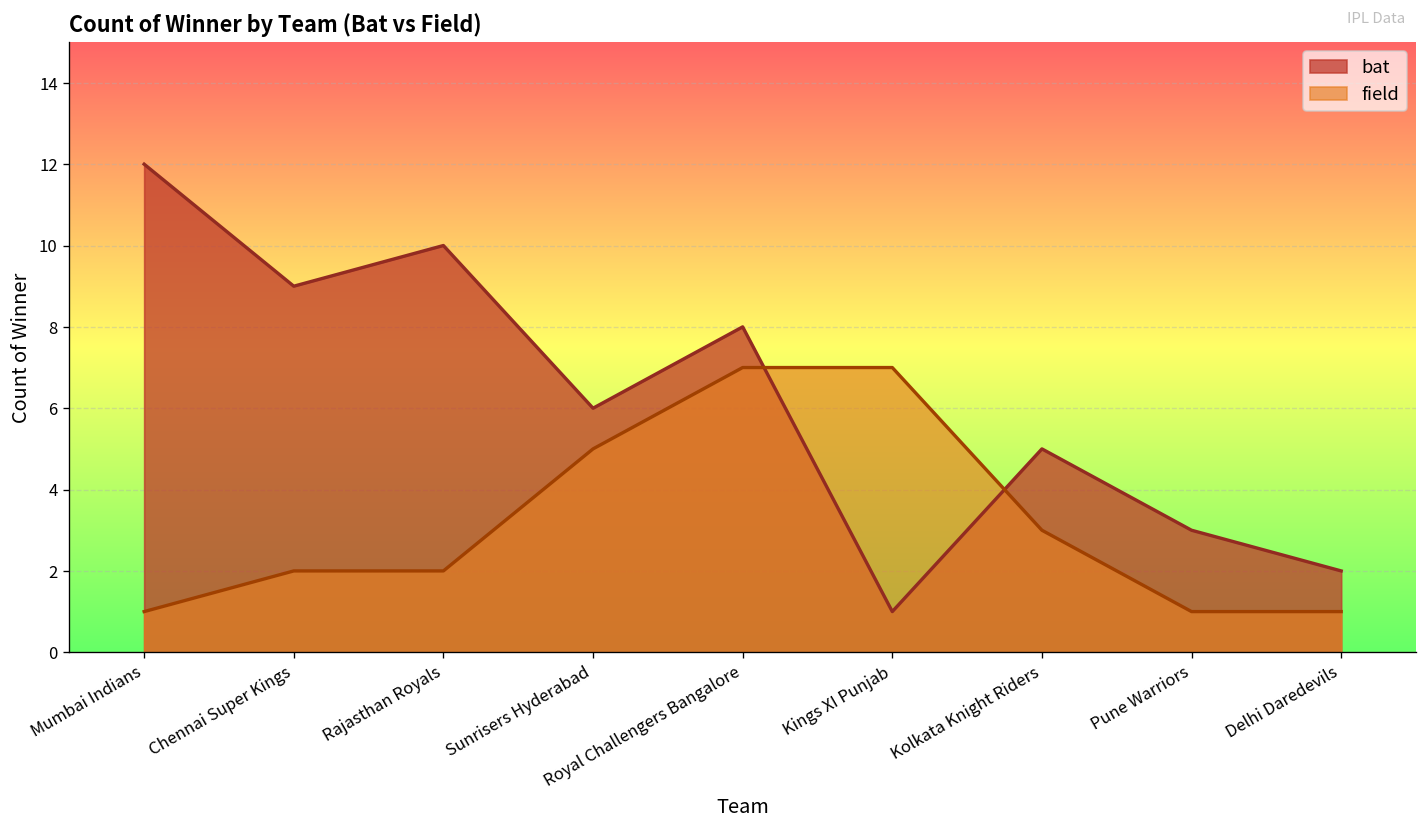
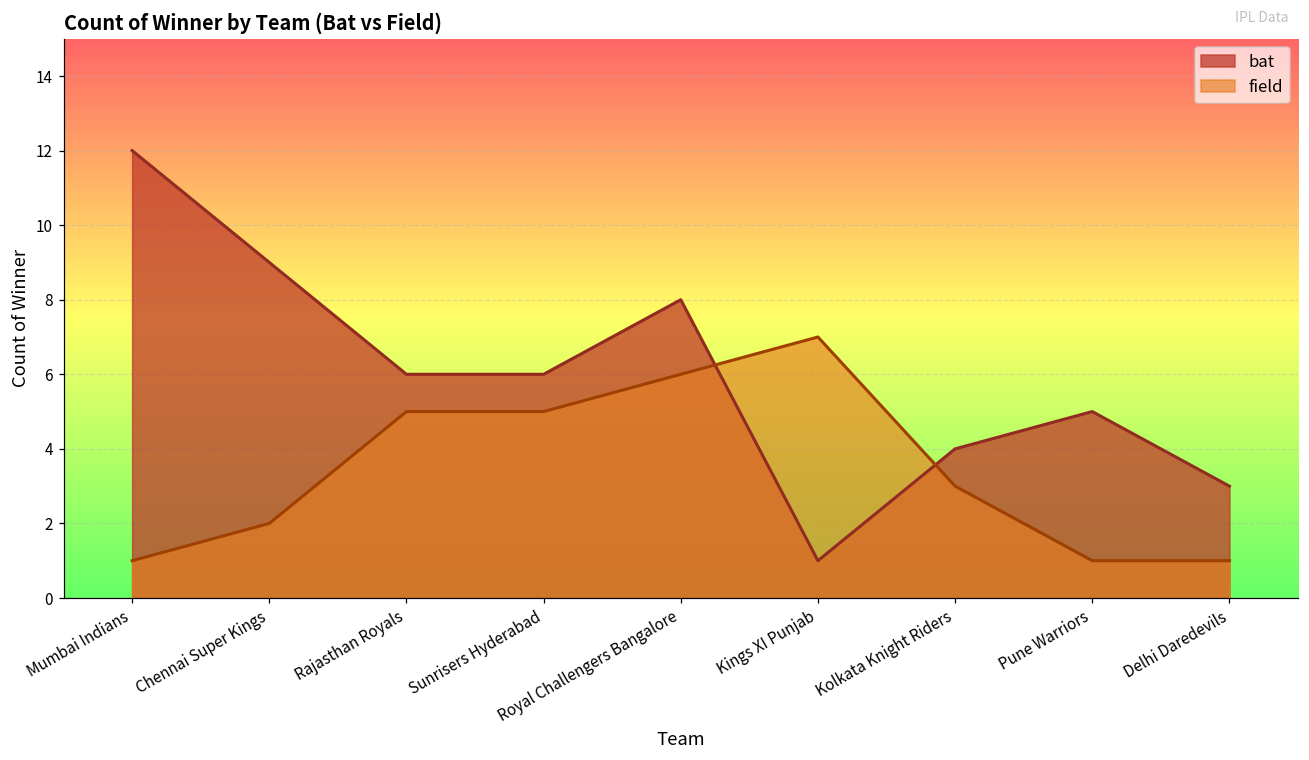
  {
    "bat": {
      "Mumbai Indians": 12,
      "Chennai Super Kings": 9,
-     "Rajasthan Royals": 10,
+     "Rajasthan Royals": 6,
      "Sunrisers Hyderabad": 6,
      "Royal Challengers Bangalore": 8,
      "Kings XI Punjab": 1,
-     "Kolkata Knight Riders": 5,
-     "Pune Warriors": 3,
-     "Delhi Daredevils": 2
+     "Kolkata Knight Riders": 4,
+     "Pune Warriors": 5,
+     "Delhi Daredevils": 3
    },
    "field": {
      "Mumbai Indians": 1,
      "Chennai Super Kings": 2,
-     "Rajasthan Royals": 2,
+     "Rajasthan Royals": 5,
      "Sunrisers Hyderabad": 5,
-     "Royal Challengers Bangalore": 7,
+     "Royal Challengers Bangalore": 6,
      "Kings XI Punjab": 7,
      "Kolkata Knight Riders": 3,
      "Pune Warriors": 1,
      "Delhi Daredevils": 1
    }
  }
